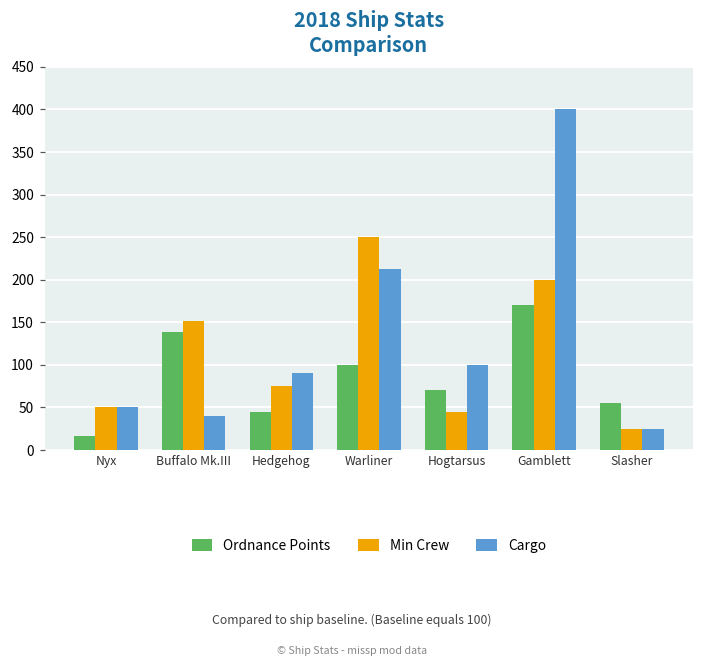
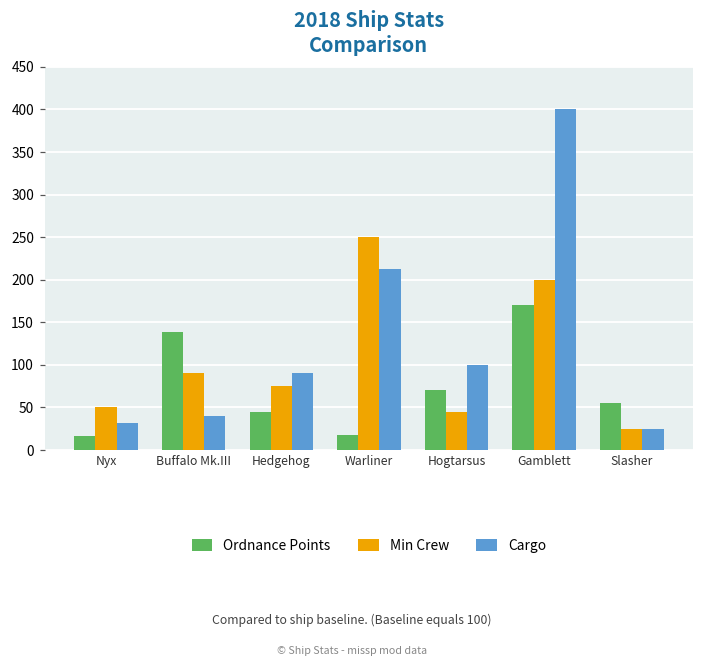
  {
    "Ordnance Points": {
      "Nyx": 20,
      "Buffalo Mk.III": 140,
      "Hedgehog": 50,
-     "Warliner": 100,
+     "Warliner": 20,
      "Hogtarsus": 70,
      "Gamblett": 170,
      "Slasher": 60
    },
    "Min Crew": {
      "Nyx": 50,
-     "Buffalo Mk.III": 150,
+     "Buffalo Mk.III": 90,
      "Hedgehog": 80,
      "Warliner": 250,
      "Hogtarsus": 50,
      "Gamblett": 200,
      "Slasher": 30
    },
    "Cargo": {
-     "Nyx": 50,
+     "Nyx": 30,
      "Buffalo Mk.III": 40,
      "Hedgehog": 90,
      "Warliner": 210,
      "Hogtarsus": 100,
      "Gamblett": 400,
      "Slasher": 30
    }
  }
